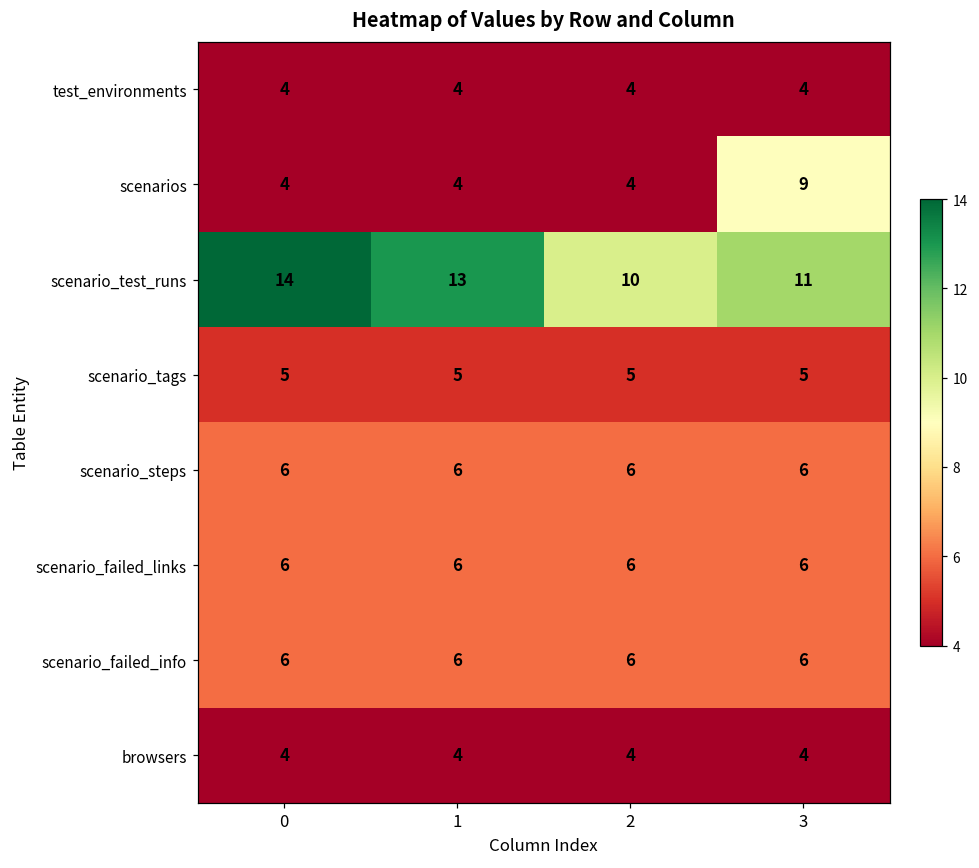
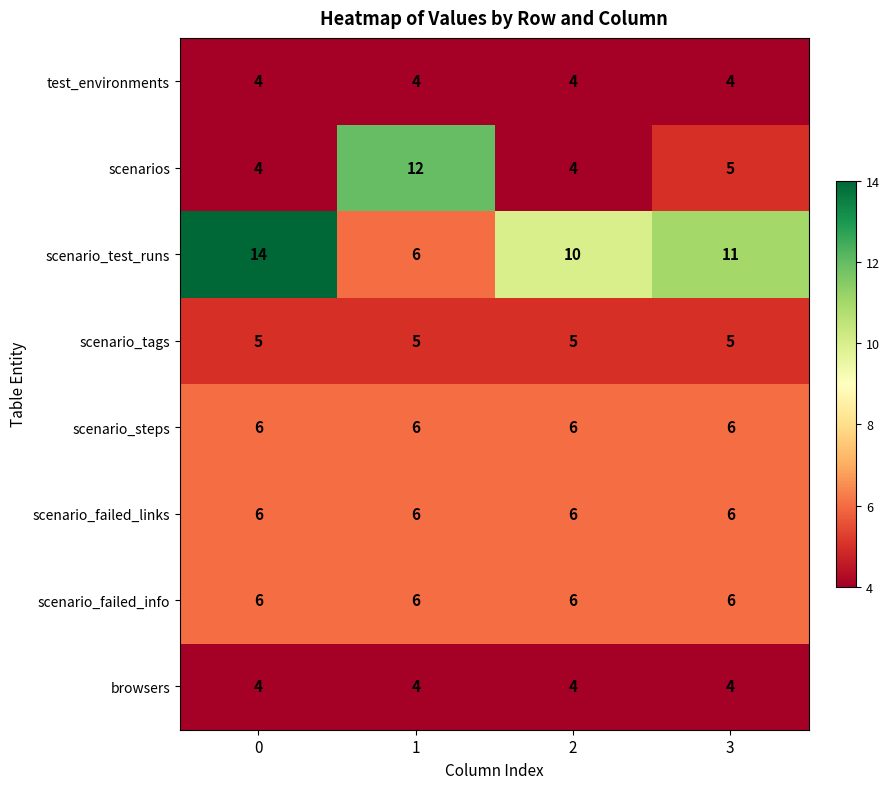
  {
    "test_environments": {
      "0": 4,
      "1": 4,
      "2": 4,
      "3": 4
    },
    "scenarios": {
      "0": 4,
-     "1": 4,
+     "1": 12,
      "2": 4,
-     "3": 9
+     "3": 5
    },
    "scenario_test_runs": {
      "0": 14,
-     "1": 13,
+     "1": 6,
      "2": 10,
      "3": 11
    },
    "scenario_tags": {
      "0": 5,
      "1": 5,
      "2": 5,
      "3": 5
    },
    "scenario_steps": {
      "0": 6,
      "1": 6,
      "2": 6,
      "3": 6
    },
    "scenario_failed_links": {
      "0": 6,
      "1": 6,
      "2": 6,
      "3": 6
    },
    "scenario_failed_info": {
      "0": 6,
      "1": 6,
      "2": 6,
      "3": 6
    },
    "browsers": {
      "0": 4,
      "1": 4,
      "2": 4,
      "3": 4
    }
  }
